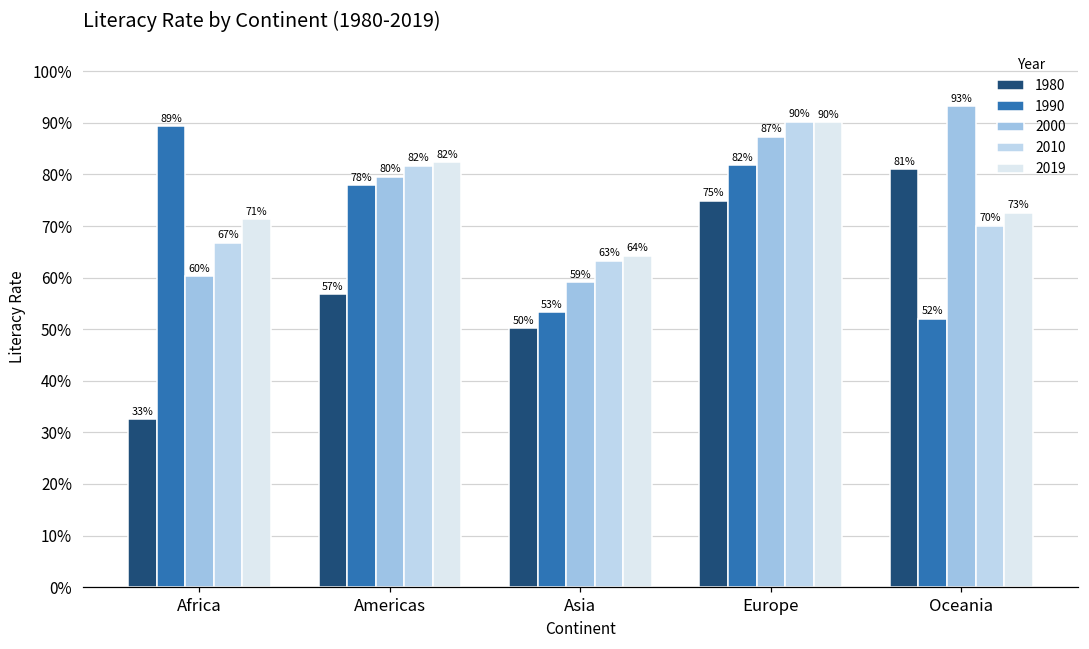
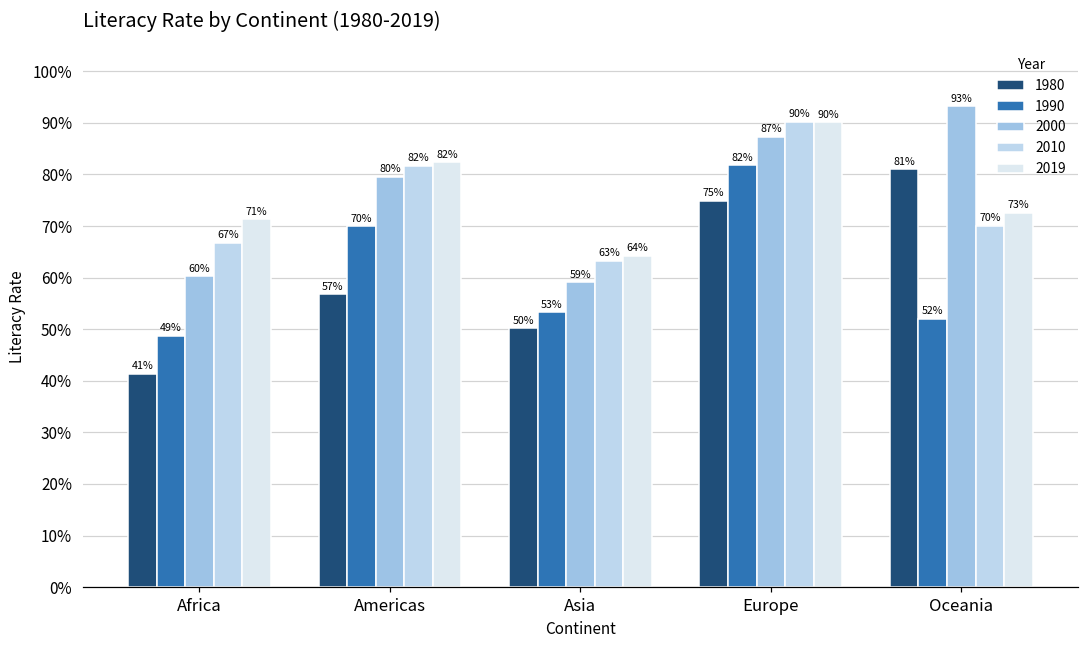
  {
    "1980": {
-     "Africa": "33%",
+     "Africa": "41%",
      "Americas": "57%",
      "Asia": "50%",
      "Europe": "75%",
      "Oceania": "81%"
    },
    "1990": {
-     "Africa": "89%",
-     "Americas": "78%",
+     "Africa": "49%",
+     "Americas": "70%",
      "Asia": "53%",
      "Europe": "82%",
      "Oceania": "52%"
    }
  }
